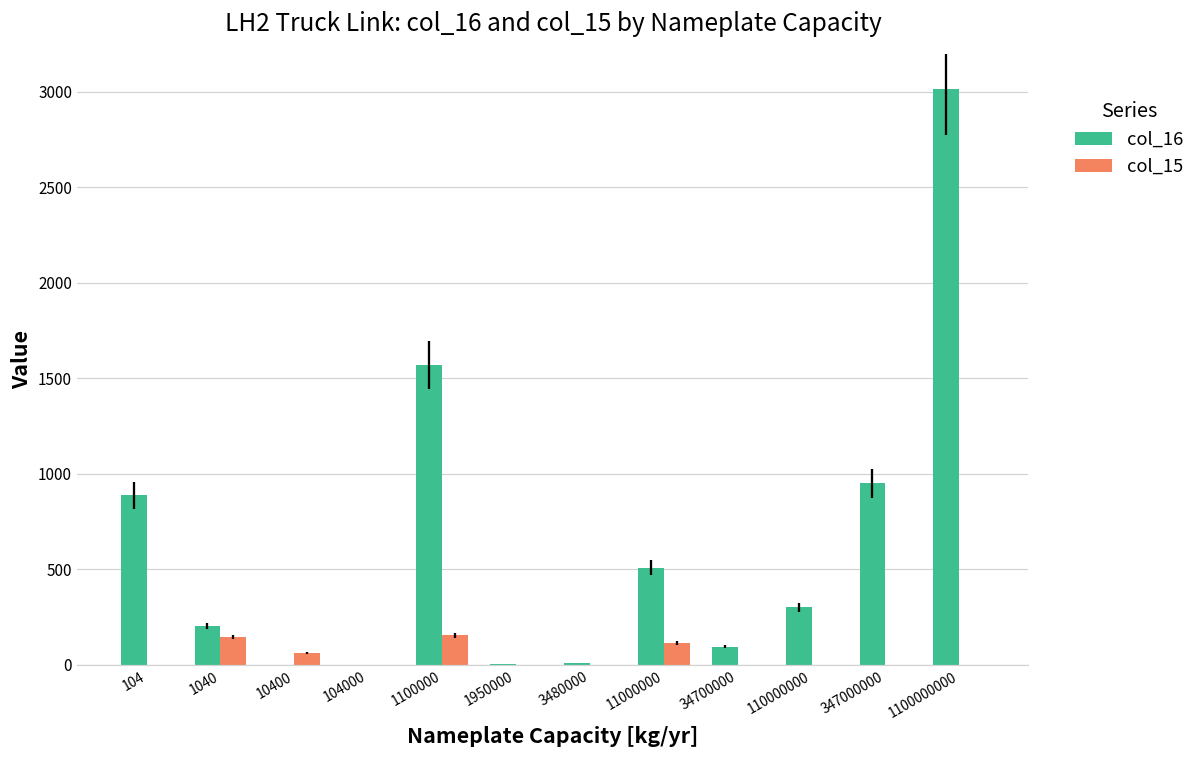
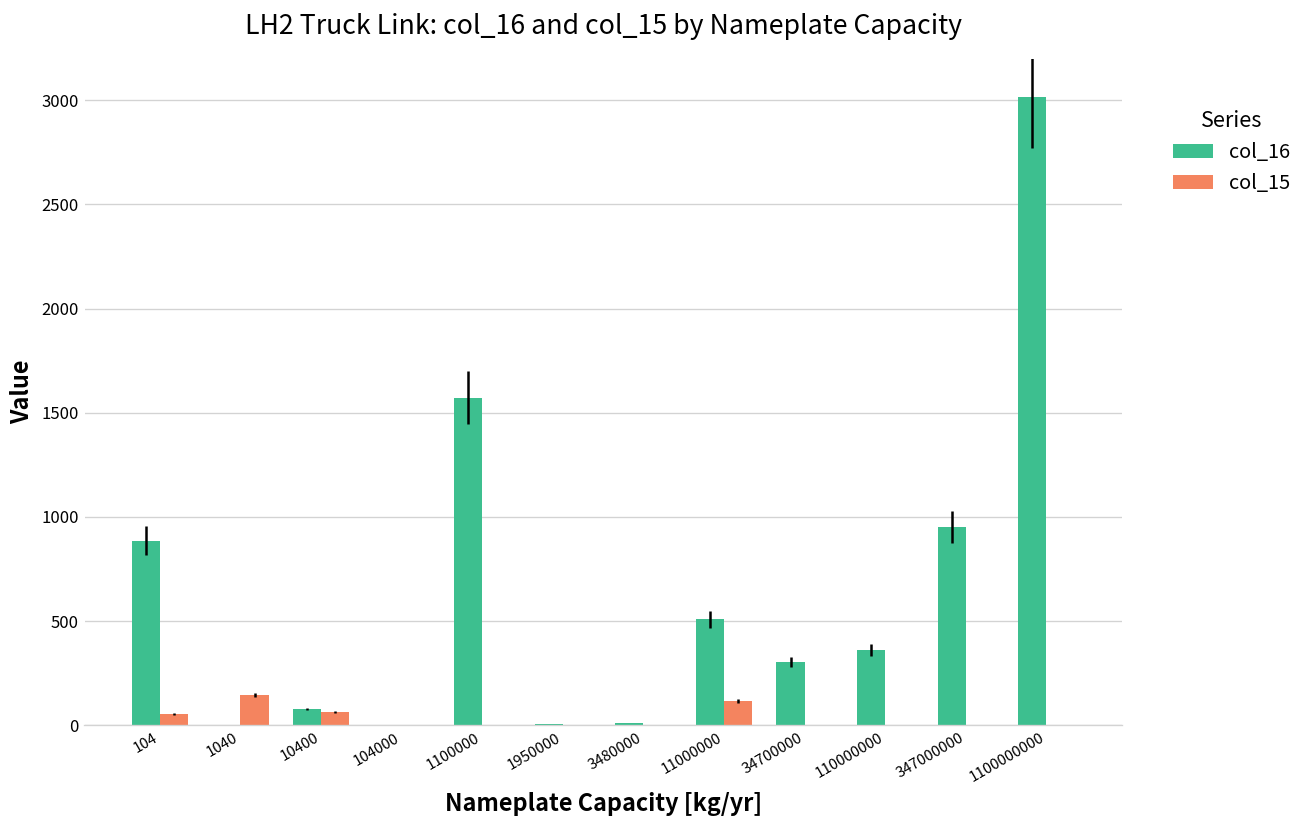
  {
    "col_16": {
      "104": 890,
-     "1040": 200,
-     "10400": 0,
+     "1040": 0,
+     "10400": 80,
      "1100000": 1570,
      "11000000": 510,
-     "34700000": 100,
-     "110000000": 300,
+     "34700000": 300,
+     "110000000": 360,
      "347000000": 950,
      "1100000000": 3010
    },
    "col_15": {
-     "104": 0,
+     "104": 50,
      "1040": 150,
      "10400": 60,
      "104000": 0,
-     "1100000": 150,
+     "1100000": 0,
      "11000000": 110
    }
  }
